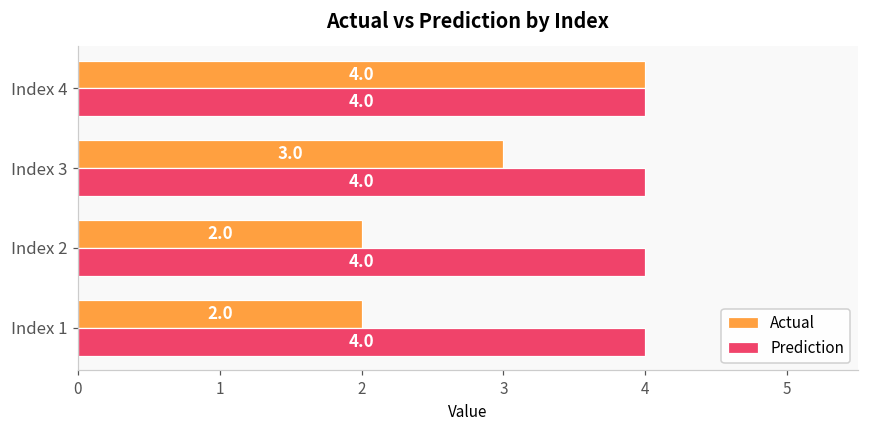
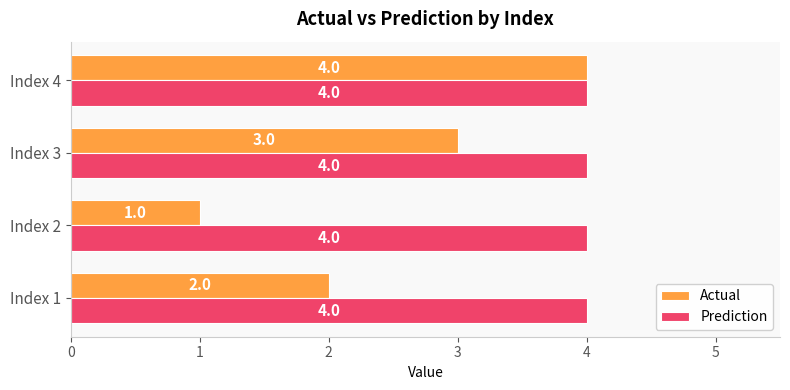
  {
    "Actual": {
      "Index 4": 4.0,
      "Index 3": 3.0,
-     "Index 2": 2.0,
+     "Index 2": 1.0,
      "Index 1": 2.0
    },
    "Prediction": {
      "Index 4": 4.0,
      "Index 3": 4.0,
      "Index 2": 4.0,
      "Index 1": 4.0
    }
  }
